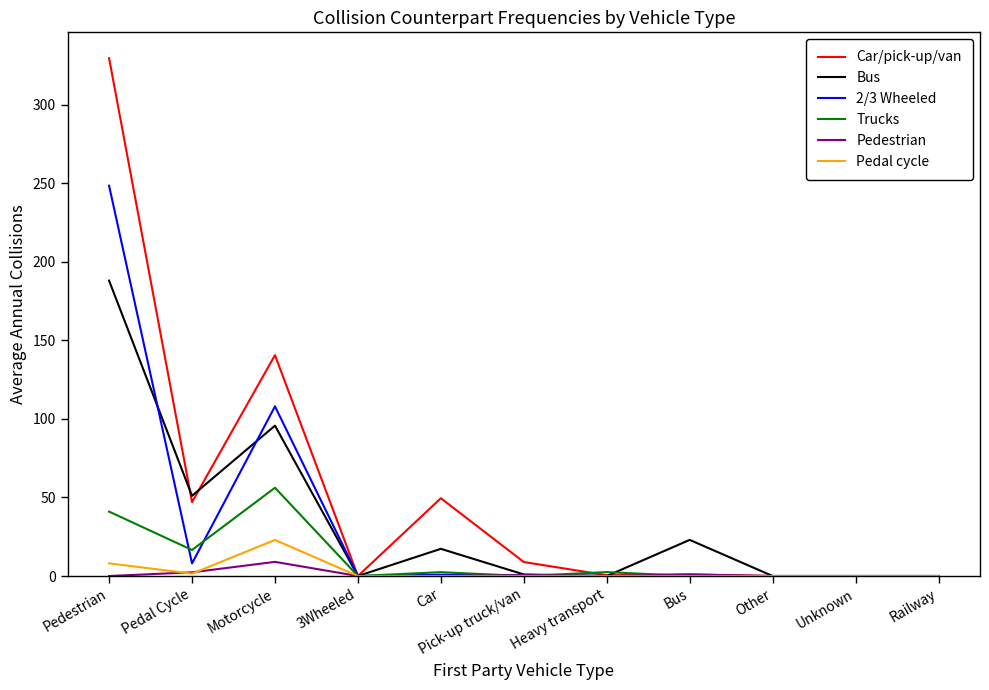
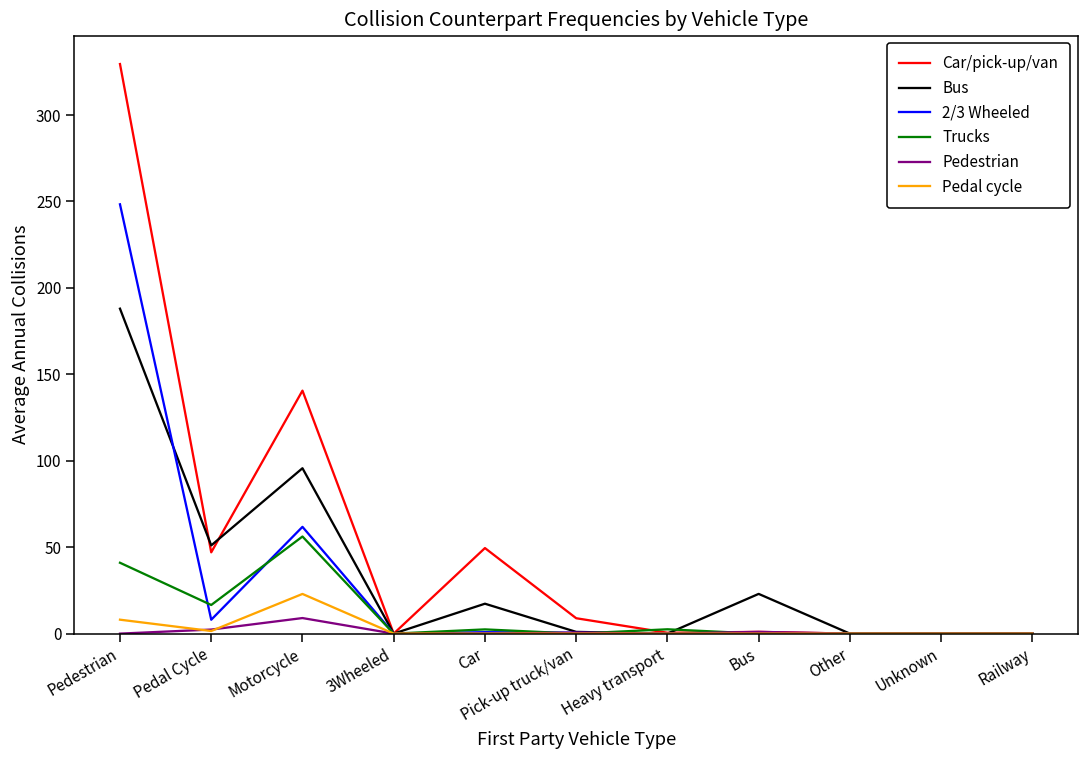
  {
    "Car/pick-up/van": {
      "Pedestrian": 329,
      "Pedal Cycle": 47,
      "Motorcycle": 141,
      "Car": 49,
      "Pick-up truck/van": 9
    },
    "Bus": {
      "Pedestrian": 188,
      "Pedal Cycle": 51,
      "Motorcycle": 96,
      "Car": 17,
      "Bus": 23
    },
    "2/3 Wheeled": {
      "Pedestrian": 248,
      "Pedal Cycle": 8,
-     "Motorcycle": 108
+     "Motorcycle": 62
    },
    "Trucks": {
      "Pedestrian": 41,
      "Pedal Cycle": 17,
      "Motorcycle": 56,
      "Heavy transport": 3
    },
    "Pedestrian": {
      "Pedestrian": 0,
      "Motorcycle": 9
    },
    "Pedal cycle": {
      "Pedestrian": 8,
      "Motorcycle": 23
    }
  }
